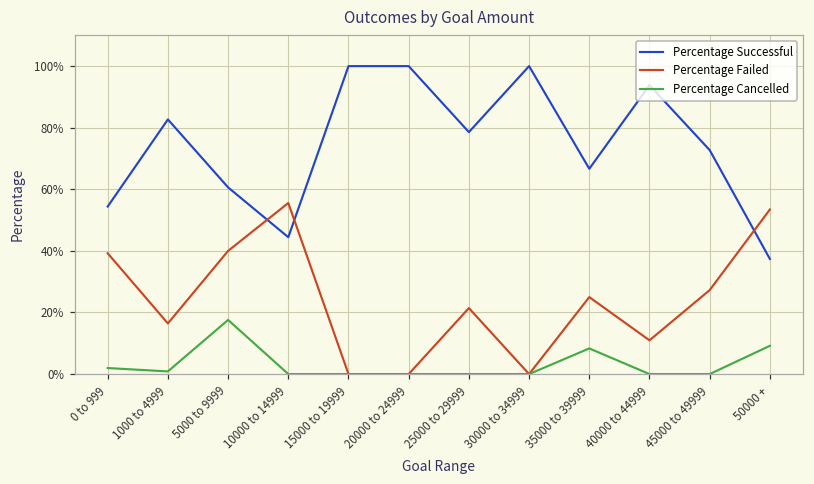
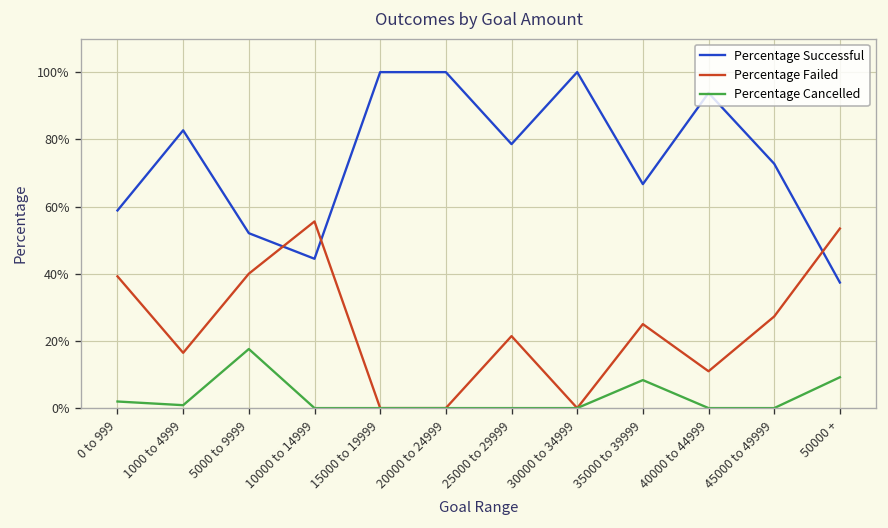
  {
    "Percentage Successful": {
-     "0 to 999": "54%",
+     "0 to 999": "59%",
      "1000 to 4999": "83%",
-     "5000 to 9999": "61%",
+     "5000 to 9999": "52%",
      "10000 to 14999": "44%",
      "15000 to 19999": "100%",
      "20000 to 24999": "100%",
      "25000 to 29999": "79%",
      "30000 to 34999": "100%",
      "35000 to 39999": "67%",
      "45000 to 49999": "73%",
      "50000 +": "37%"
    },
    "Percentage Failed": {
      "0 to 999": "39%",
      "1000 to 4999": "16%",
      "5000 to 9999": "40%",
      "10000 to 14999": "56%",
      "25000 to 29999": "21%",
      "35000 to 39999": "25%",
      "40000 to 44999": "11%",
      "45000 to 49999": "27%",
      "50000 +": "53%"
    },
    "Percentage Cancelled": {
      "0 to 999": "2%",
      "1000 to 4999": "1%",
      "5000 to 9999": "18%",
      "10000 to 14999": "0%",
      "25000 to 29999": "0%",
      "35000 to 39999": "8%",
      "40000 to 44999": "0%",
      "45000 to 49999": "0%",
      "50000 +": "9%"
    }
  }
